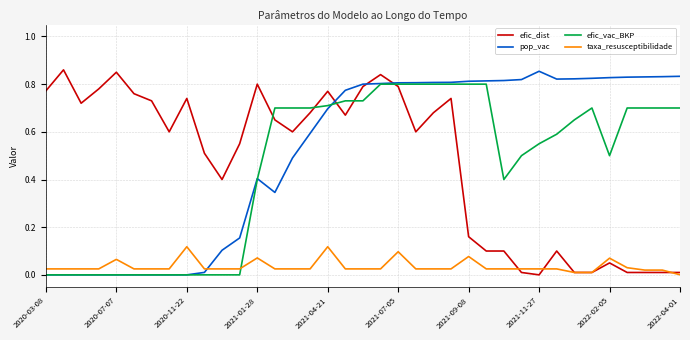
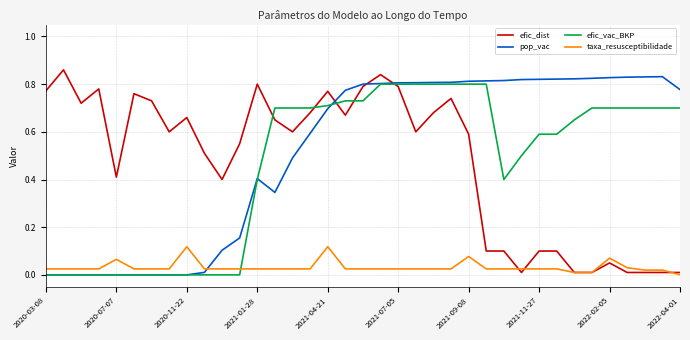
  {
    "efic_dist": {
      "2020-03-08": 0.77,
-     "2020-07-07": 0.85,
-     "2020-11-22": 0.74,
+     "2020-07-07": 0.41,
+     "2020-11-22": 0.66,
      "2021-01-28": 0.80,
      "2021-04-21": 0.77,
-     "2021-09-08": 0.16,
-     "2021-11-27": 0.0,
+     "2021-09-08": 0.59,
+     "2021-11-27": 0.1,
      "2022-02-05": 0.05
    },
    "pop_vac": {
      "2021-04-21": 0.70,
      "2021-09-08": 0.81,
-     "2021-11-27": 0.85,
+     "2021-11-27": 0.82,
      "2022-02-05": 0.83,
-     "2022-04-01": 0.83
+     "2022-04-01": 0.78
    },
    "efic_vac_BKP": {
      "2021-04-21": 0.71,
      "2021-09-08": 0.80,
-     "2021-11-27": 0.55,
-     "2022-02-05": 0.5,
+     "2021-11-27": 0.59,
+     "2022-02-05": 0.7,
      "2022-04-01": 0.70
    },
    "taxa_resusceptibilidade": {
      "2020-03-08": 0.03,
      "2020-07-07": 0.07,
      "2020-11-22": 0.12,
-     "2021-01-28": 0.07,
+     "2021-01-28": 0.03,
      "2021-04-21": 0.12,
-     "2021-07-05": 0.10,
+     "2021-07-05": 0.03,
      "2021-09-08": 0.08,
      "2021-11-27": 0.03,
      "2022-02-05": 0.07
    }
  }
